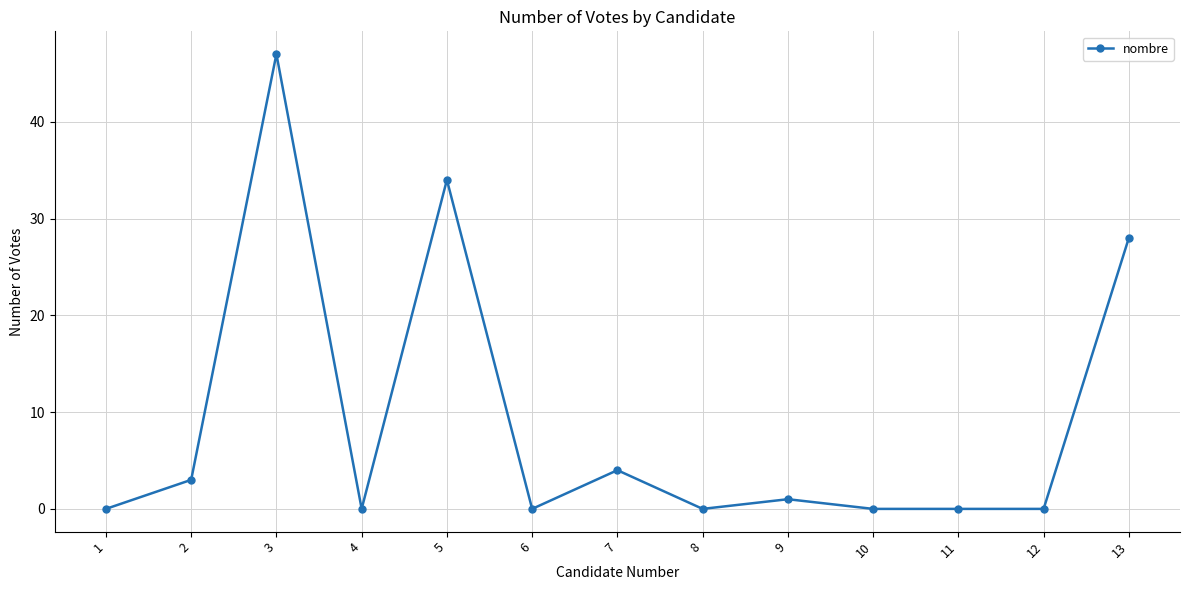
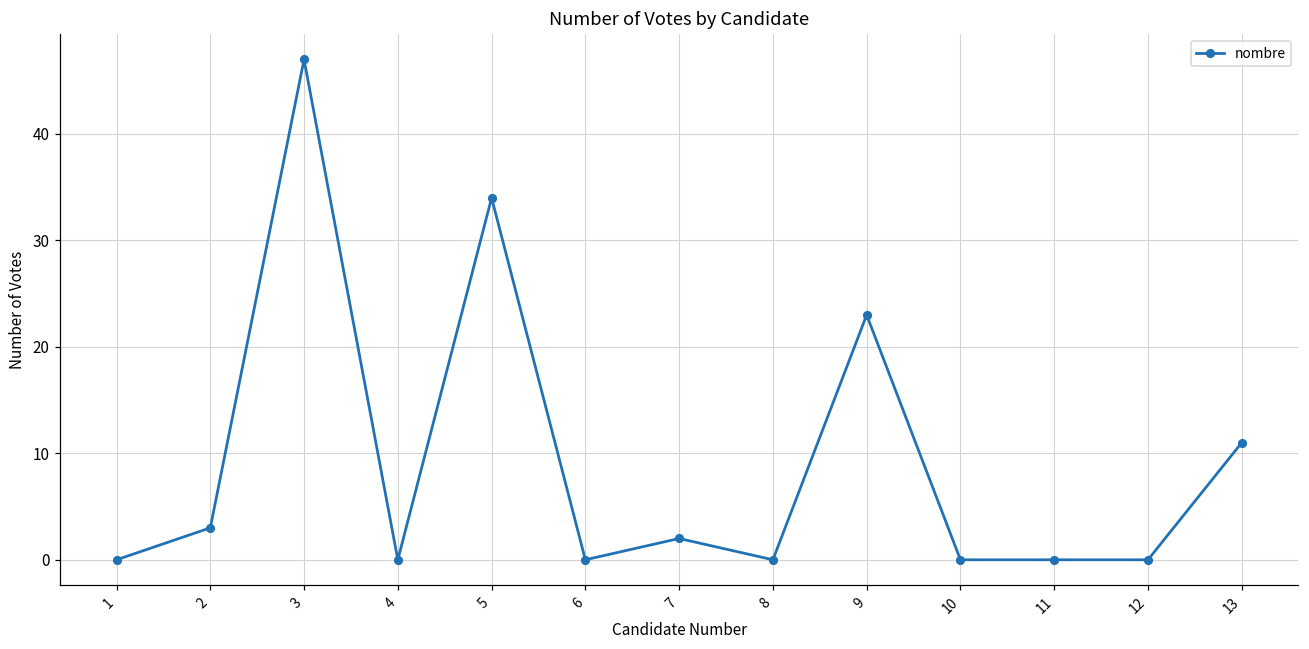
  {
    "1": 0,
    "2": 3,
    "3": 47,
    "4": 0,
    "5": 34,
    "6": 0,
-   "7": 4,
+   "7": 2,
    "8": 0,
-   "9": 1,
+   "9": 23,
    "10": 0,
    "11": 0,
    "12": 0,
-   "13": 28
+   "13": 11
  }
